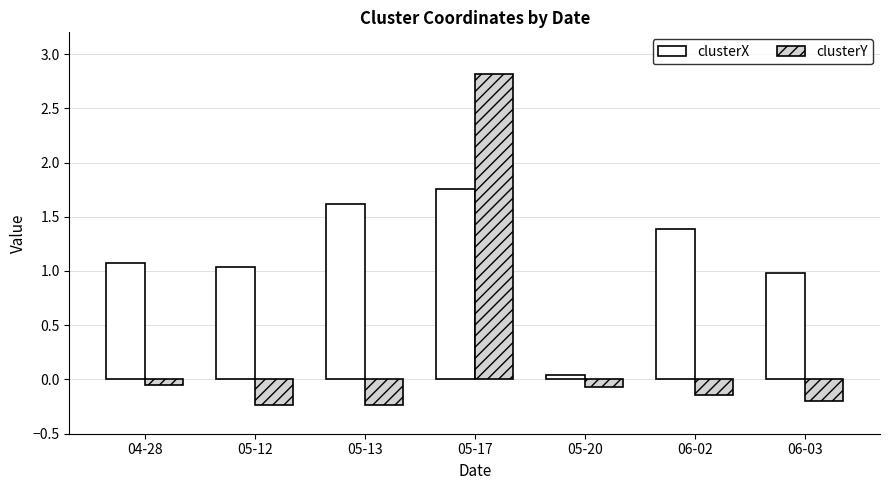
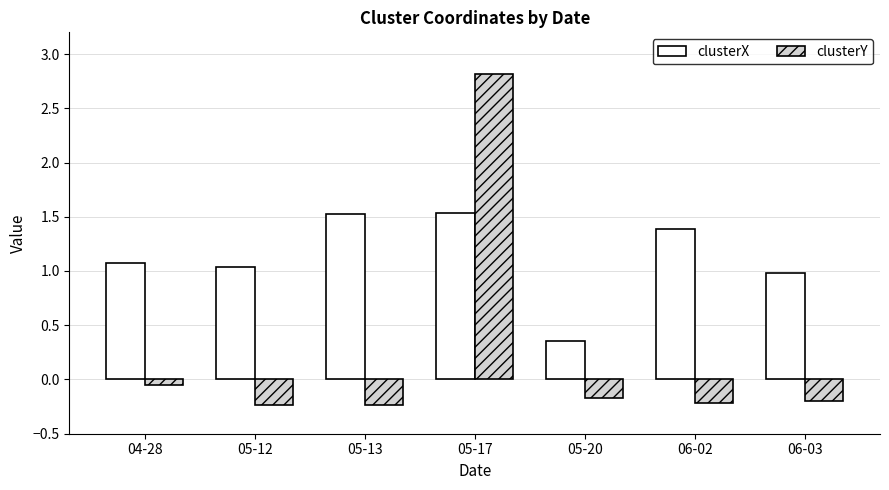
  {
    "clusterX": {
      "04-28": 1.07,
      "05-12": 1.04,
-     "05-13": 1.62,
-     "05-17": 1.76,
-     "05-20": 0.04,
+     "05-13": 1.53,
+     "05-17": 1.54,
+     "05-20": 0.35,
      "06-02": 1.38,
      "06-03": 0.98
    },
    "clusterY": {
      "04-28": -0.05,
      "05-12": -0.24,
      "05-13": -0.24,
      "05-17": 2.82,
-     "05-20": -0.07,
-     "06-02": -0.14,
+     "05-20": -0.17,
+     "06-02": -0.22,
      "06-03": -0.19
    }
  }
